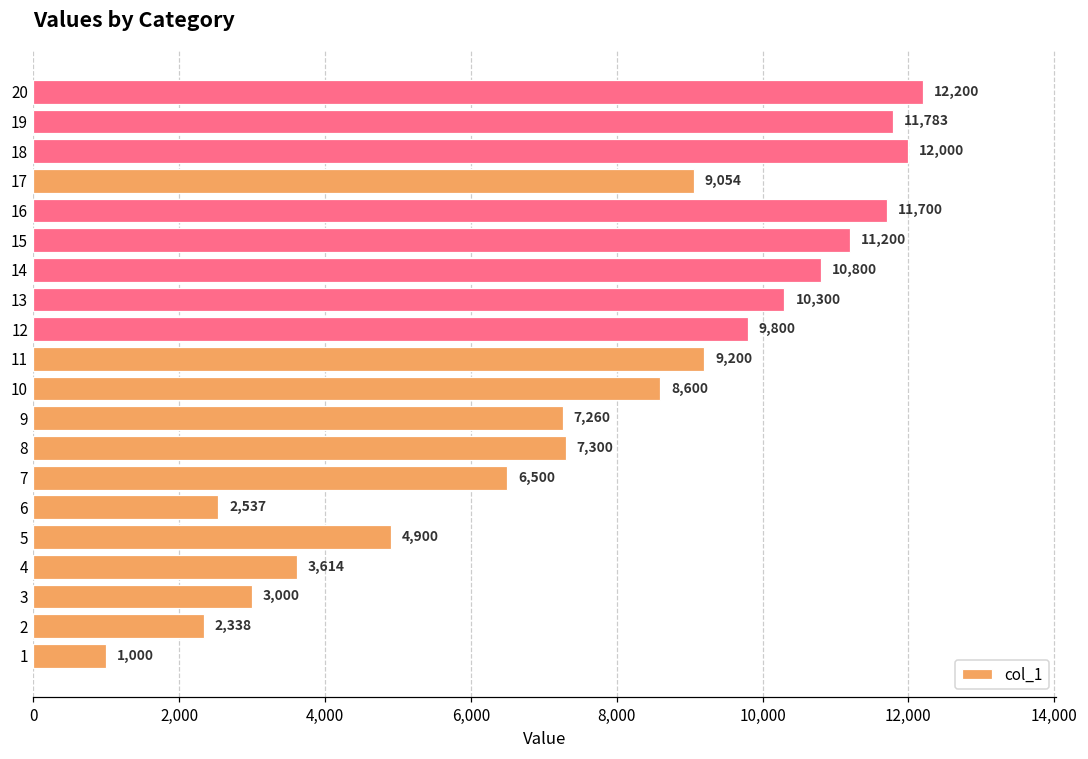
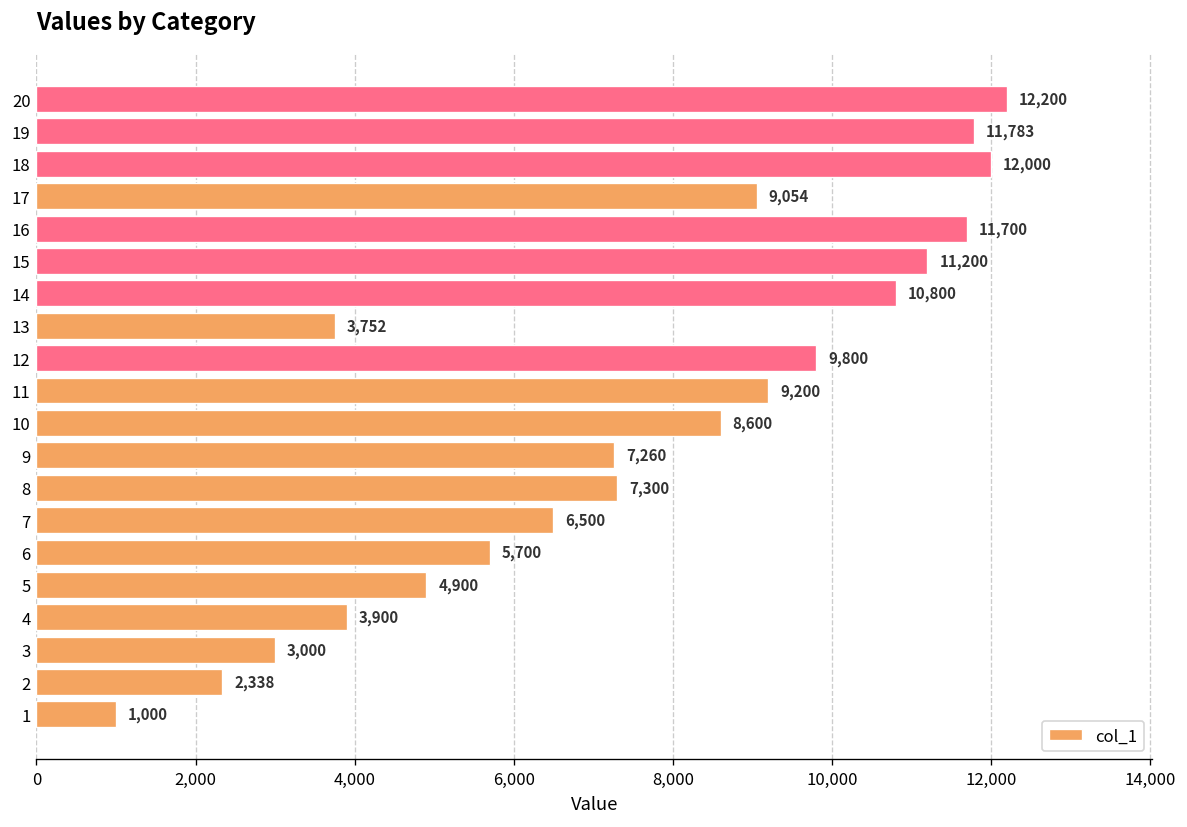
  {
    "20": "12,200",
    "19": "11,783",
    "18": "12,000",
    "17": "9,054",
    "16": "11,700",
    "15": "11,200",
    "14": "10,800",
-   "13": "10,300",
+   "13": "3,752",
    "12": "9,800",
    "11": "9,200",
    "10": "8,600",
    "9": "7,260",
    "8": "7,300",
    "7": "6,500",
-   "6": "2,537",
+   "6": "5,700",
    "5": "4,900",
-   "4": "3,614",
+   "4": "3,900",
    "3": "3,000",
    "2": "2,338",
    "1": "1,000"
  }
